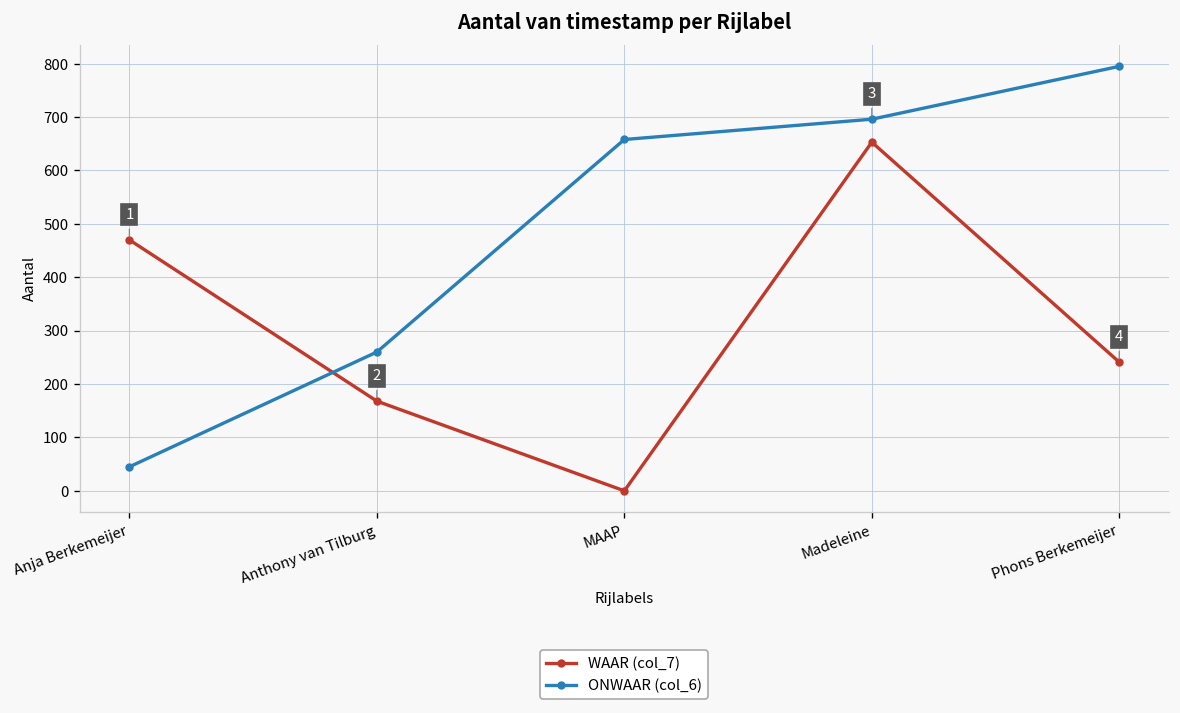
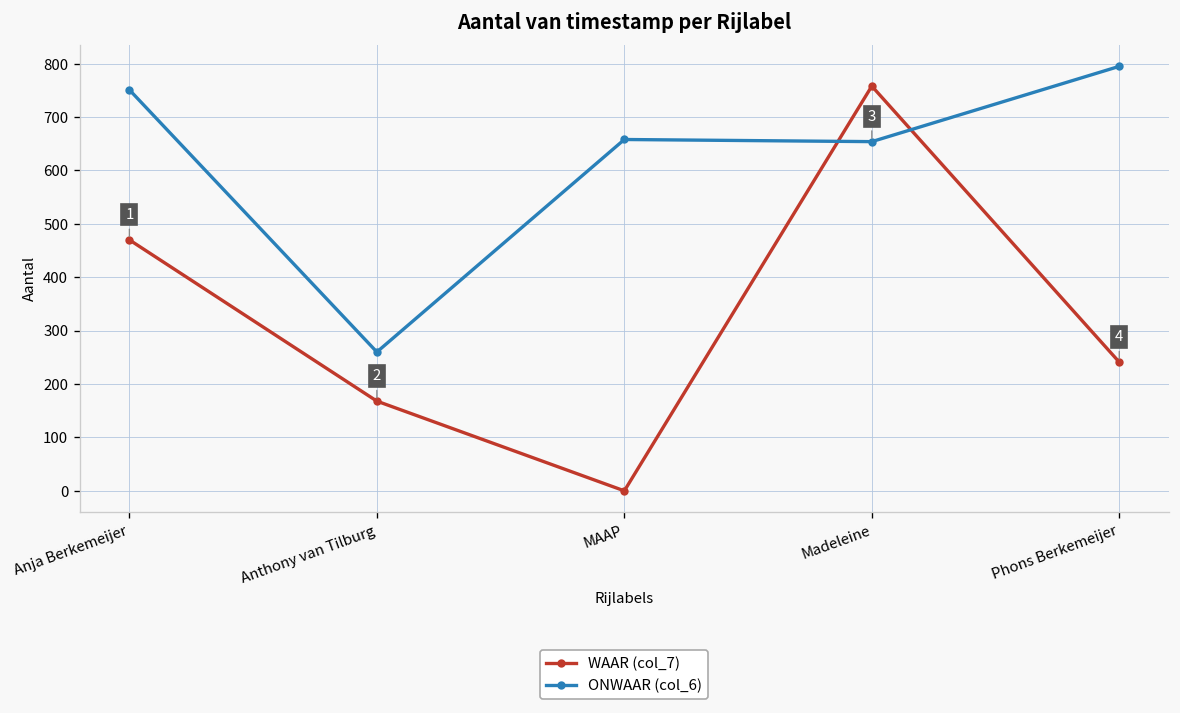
  {
    "WAAR (col_7)": {
      "MAAP": 0,
-     "Madeleine": 650
+     "Madeleine": 760
    },
    "ONWAAR (col_6)": {
-     "Anja Berkemeijer": 50,
+     "Anja Berkemeijer": 750,
      "Anthony van Tilburg": 260,
      "MAAP": 660,
-     "Madeleine": 700,
+     "Madeleine": 650,
      "Phons Berkemeijer": 800
    }
  }
